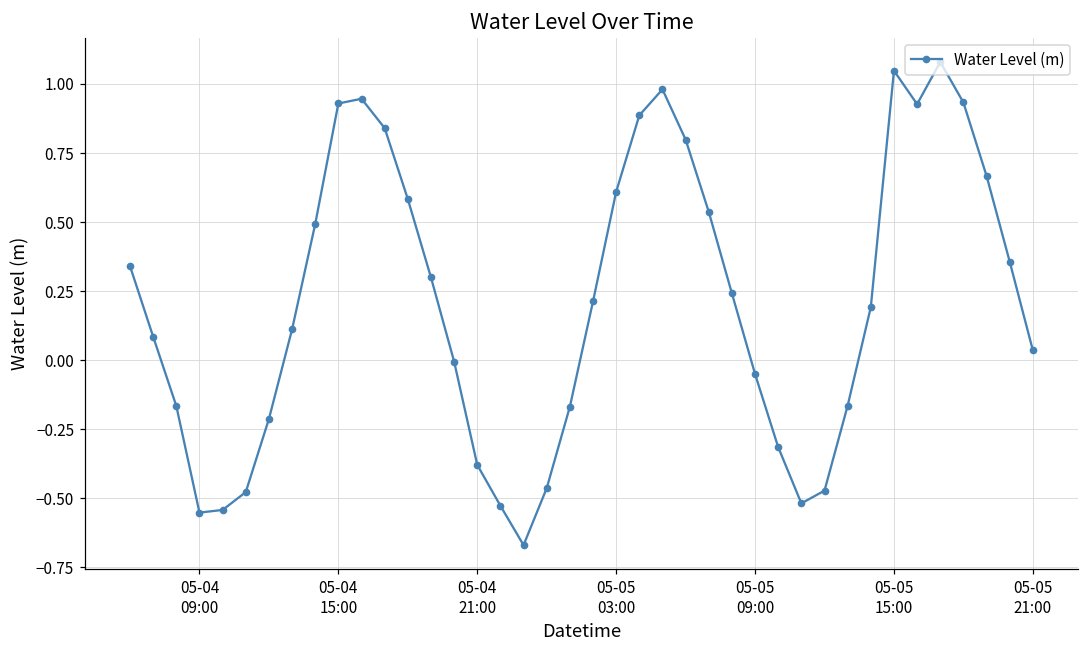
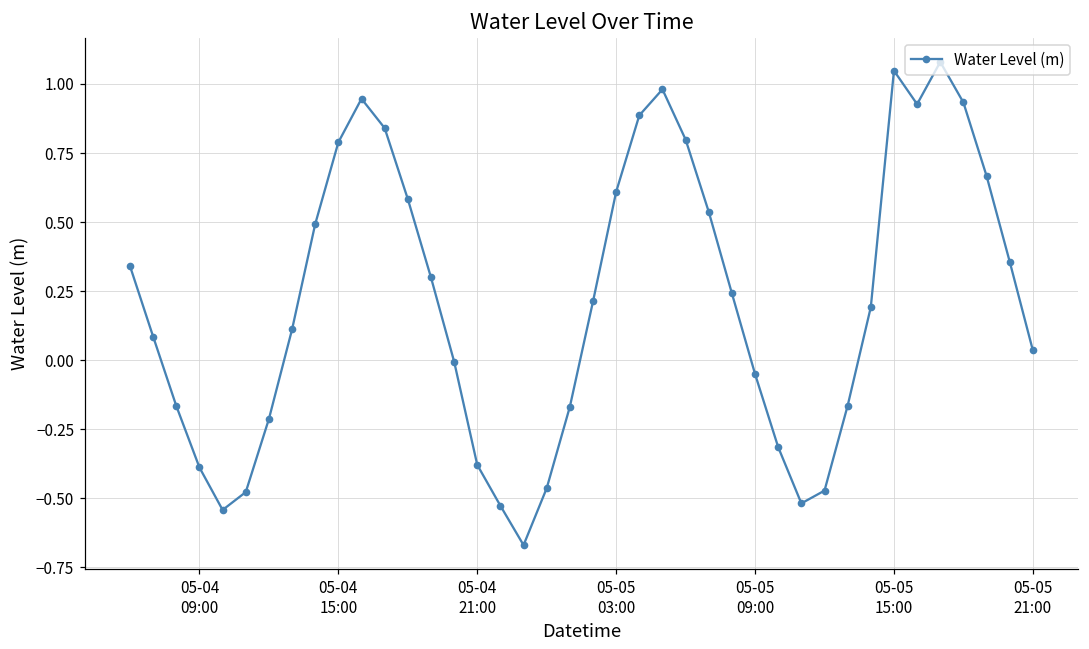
  {
-   "05-04 09:00": -0.55,
-   "05-04 15:00": 0.93,
+   "05-04 09:00": -0.39,
+   "05-04 15:00": 0.79,
    "05-04 21:00": -0.38,
    "05-05 03:00": 0.61,
    "05-05 09:00": -0.05,
    "05-05 15:00": 1.05,
    "05-05 21:00": 0.04
  }
